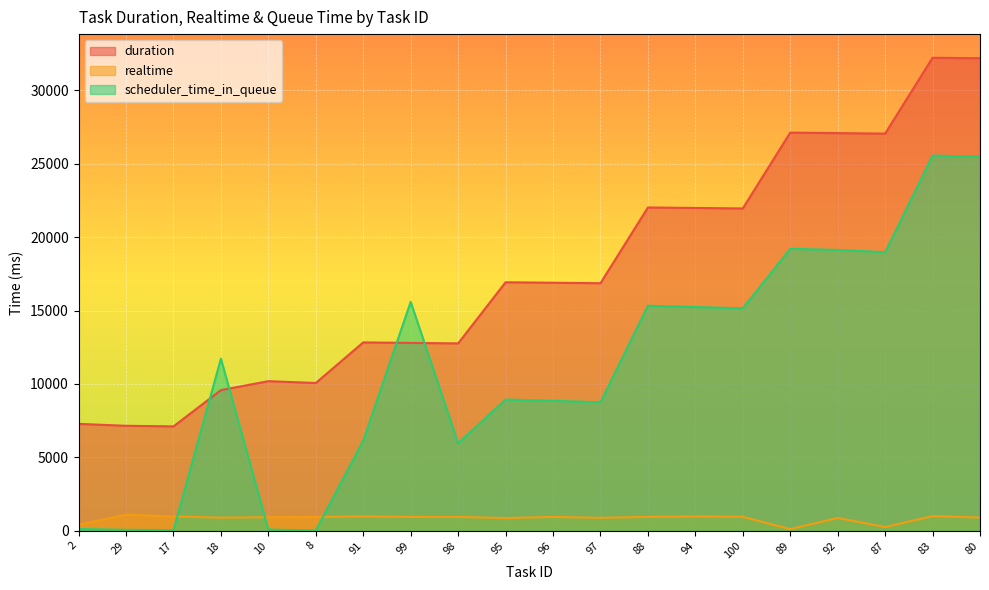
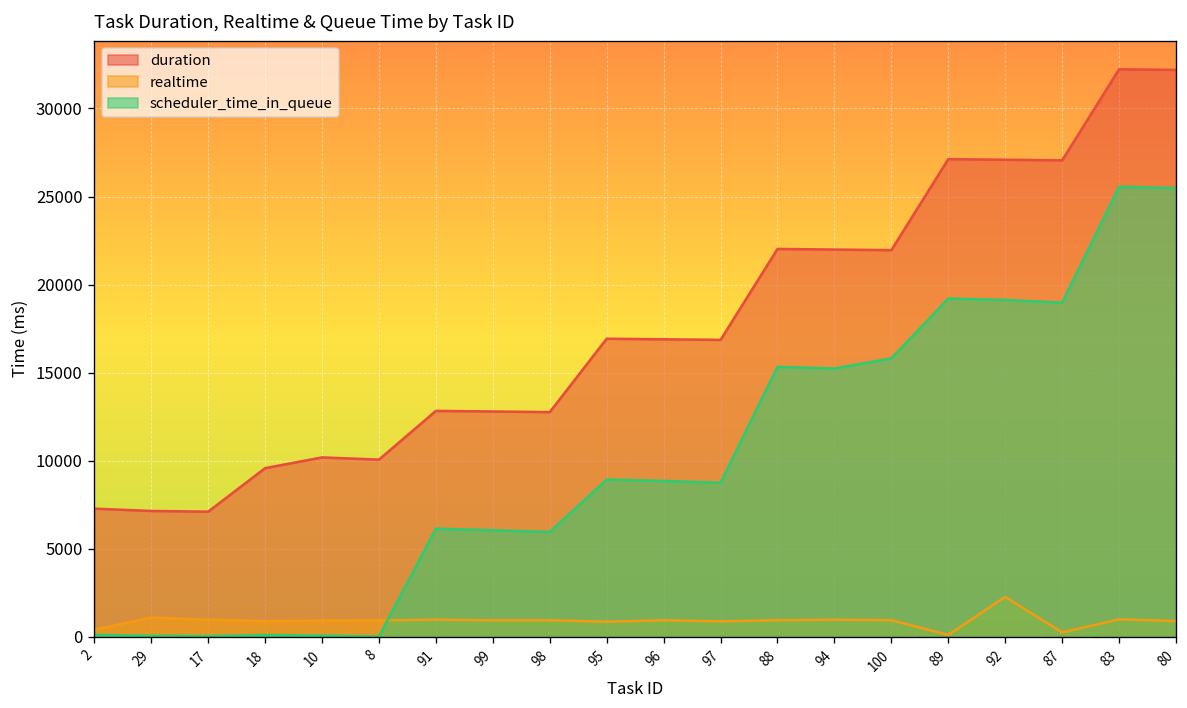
  {
    "duration": {
      "2": 7300,
      "29": 7100,
      "17": 7100,
      "18": 9600,
      "10": 10200,
      "8": 10100,
      "91": 12800,
      "99": 12800,
      "98": 12800,
      "95": 16900,
      "96": 16900,
      "97": 16900,
      "88": 22000,
      "94": 22000,
      "100": 22000,
      "89": 27100,
      "92": 27100,
      "87": 27100,
      "83": 32200,
      "80": 32200
    },
    "realtime": {
      "2": 400,
      "29": 1100,
      "17": 1000,
      "18": 900,
      "10": 900,
      "8": 900,
      "91": 1000,
      "99": 900,
      "98": 900,
      "95": 900,
      "96": 900,
      "97": 900,
      "88": 900,
      "94": 1000,
      "100": 900,
      "89": 100,
-     "92": 900,
+     "92": 2300,
      "87": 200,
      "83": 1000,
      "80": 900
    },
    "scheduler_time_in_queue": {
      "2": 100,
      "29": 100,
      "17": 0,
-     "18": 11700,
+     "18": 100,
      "10": 100,
      "8": 0,
      "91": 6100,
-     "99": 15600,
+     "99": 6000,
      "98": 6000,
      "95": 8900,
      "96": 8900,
      "97": 8700,
      "88": 15300,
      "94": 15200,
-     "100": 15200,
+     "100": 15800,
      "89": 19200,
      "92": 19100,
      "87": 19000,
      "83": 25600,
      "80": 25500
    }
  }
